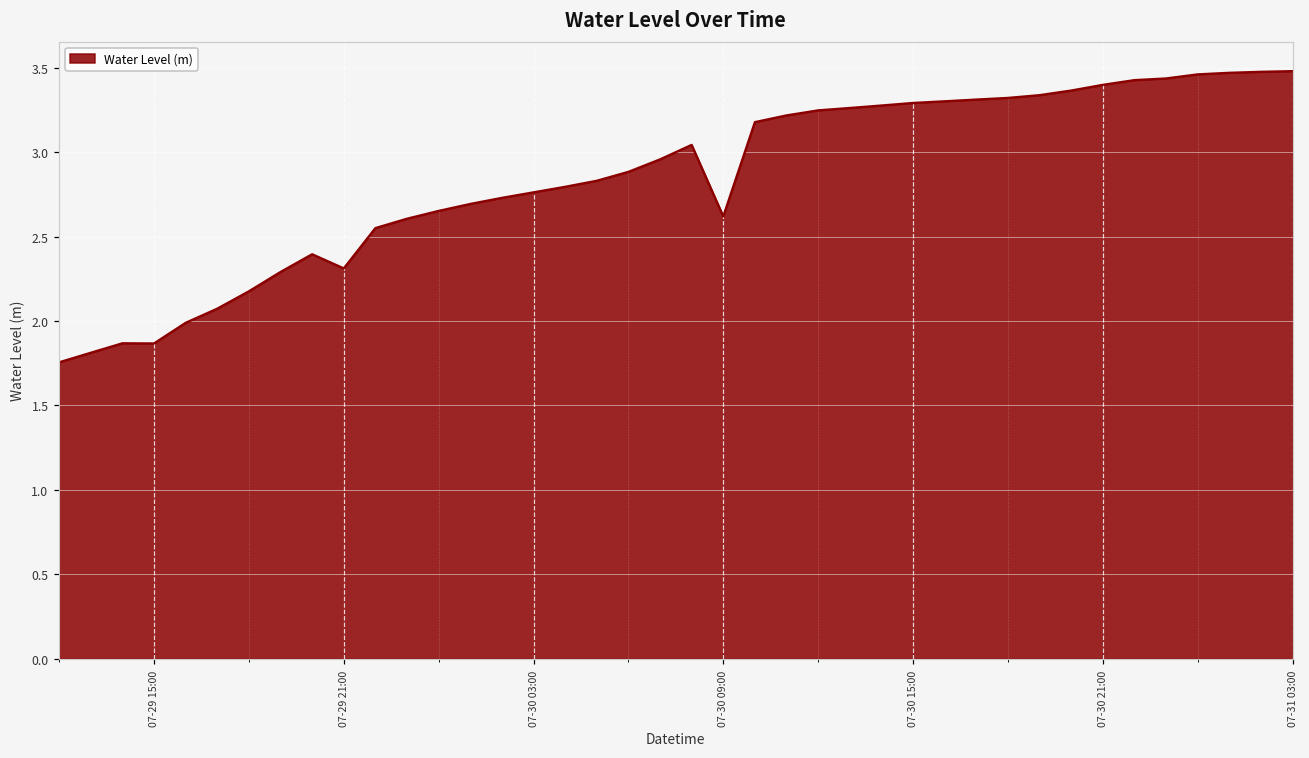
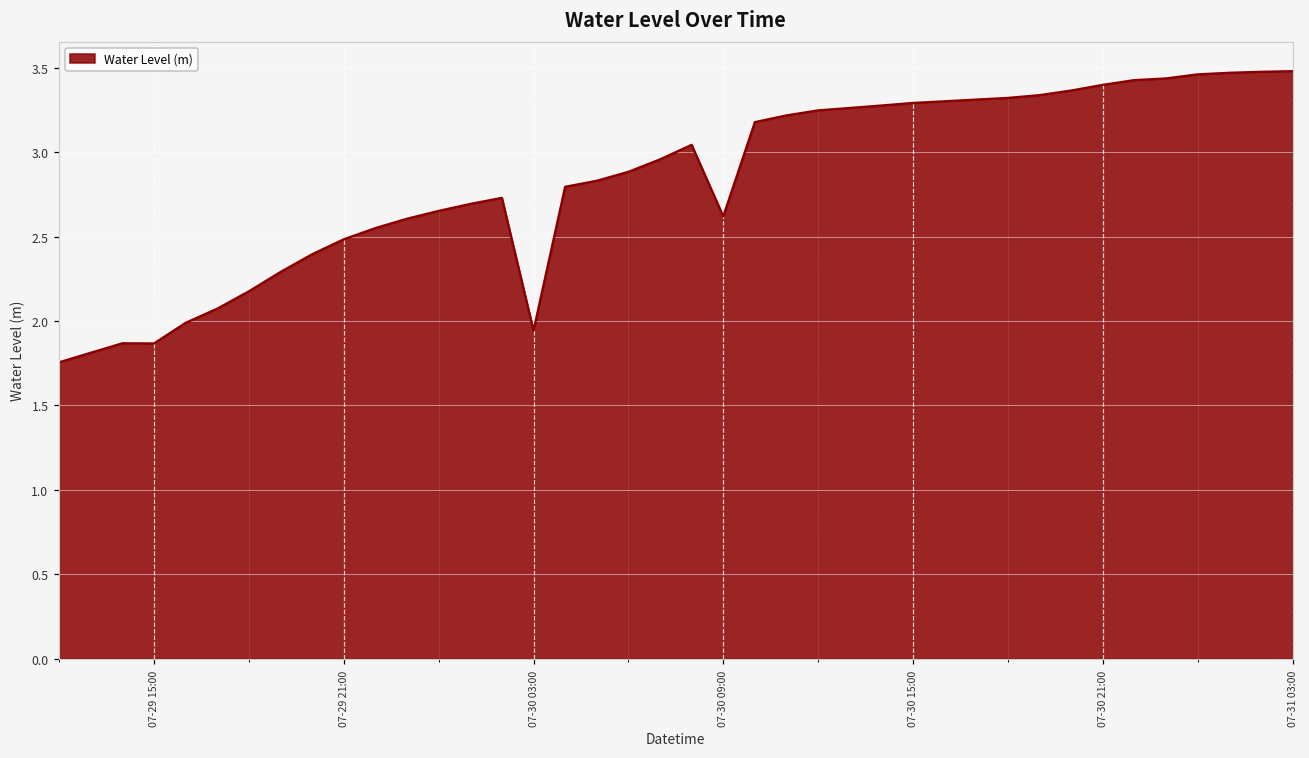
  {
    "07-29 15:00": 1.87,
-   "07-29 21:00": 2.31,
-   "07-30 03:00": 2.76,
+   "07-29 21:00": 2.48,
+   "07-30 03:00": 1.94,
    "07-30 09:00": 2.62,
    "07-30 15:00": 3.29,
    "07-30 21:00": 3.40,
    "07-31 03:00": 3.48
  }
